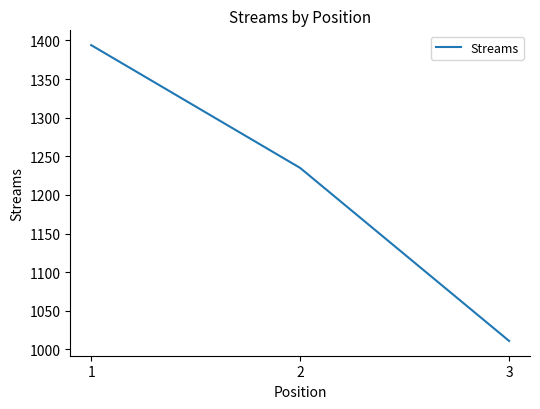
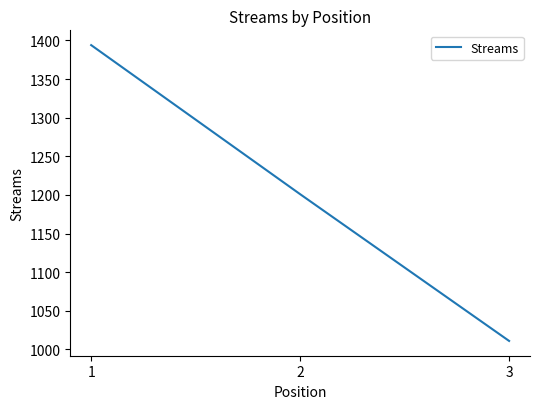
  {
    "1": 1390,
-   "2": 1240,
+   "2": 1200,
    "3": 1010
  }
